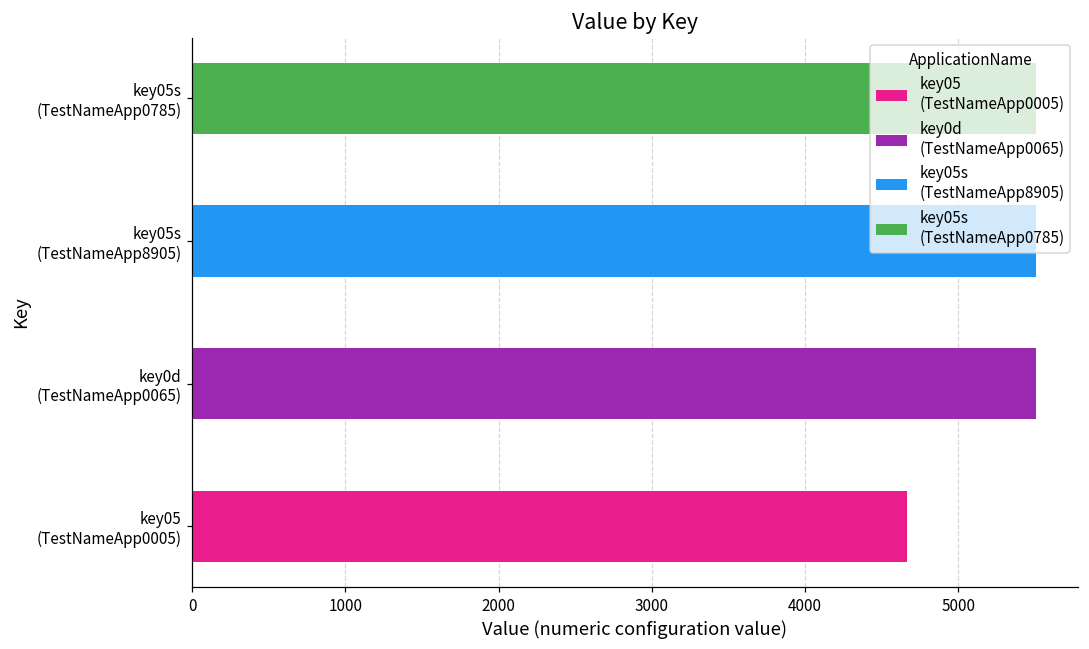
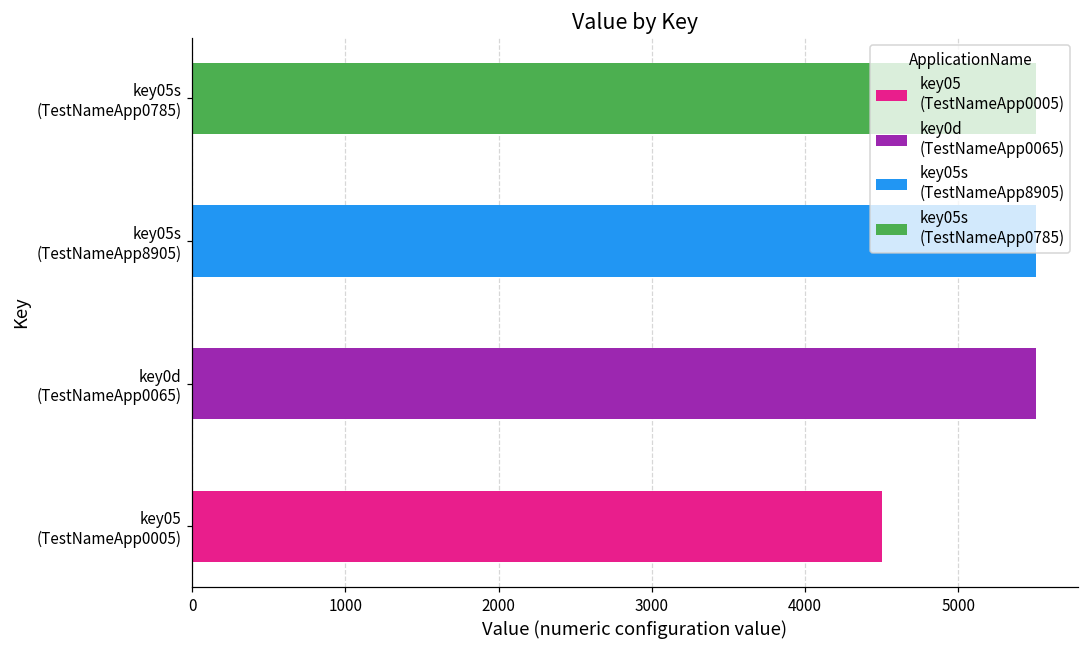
  {
    "key05s (TestNameApp8905)": 5510,
    "key0d (TestNameApp0065)": 5510,
-   "key05 (TestNameApp0005)": 4670
+   "key05 (TestNameApp0005)": 4510
  }
